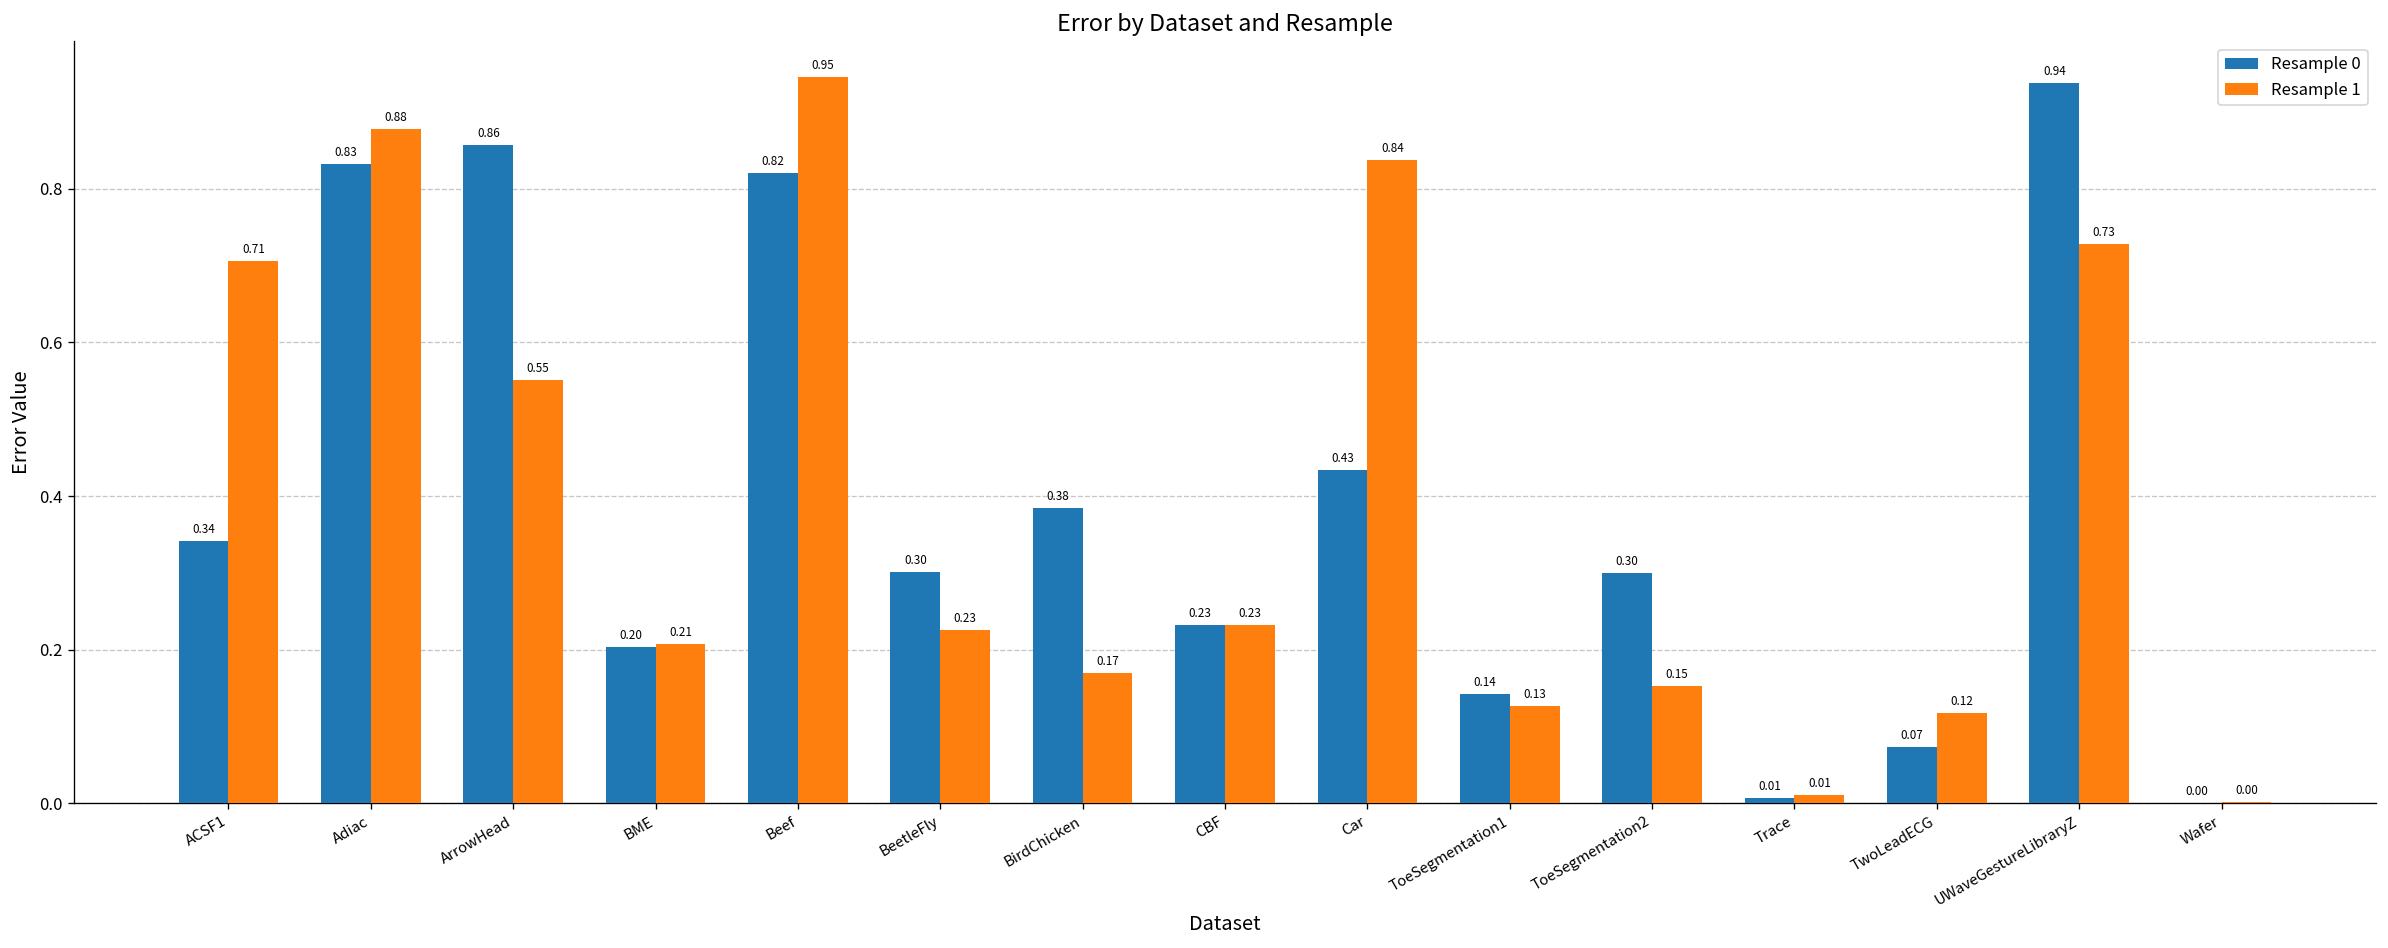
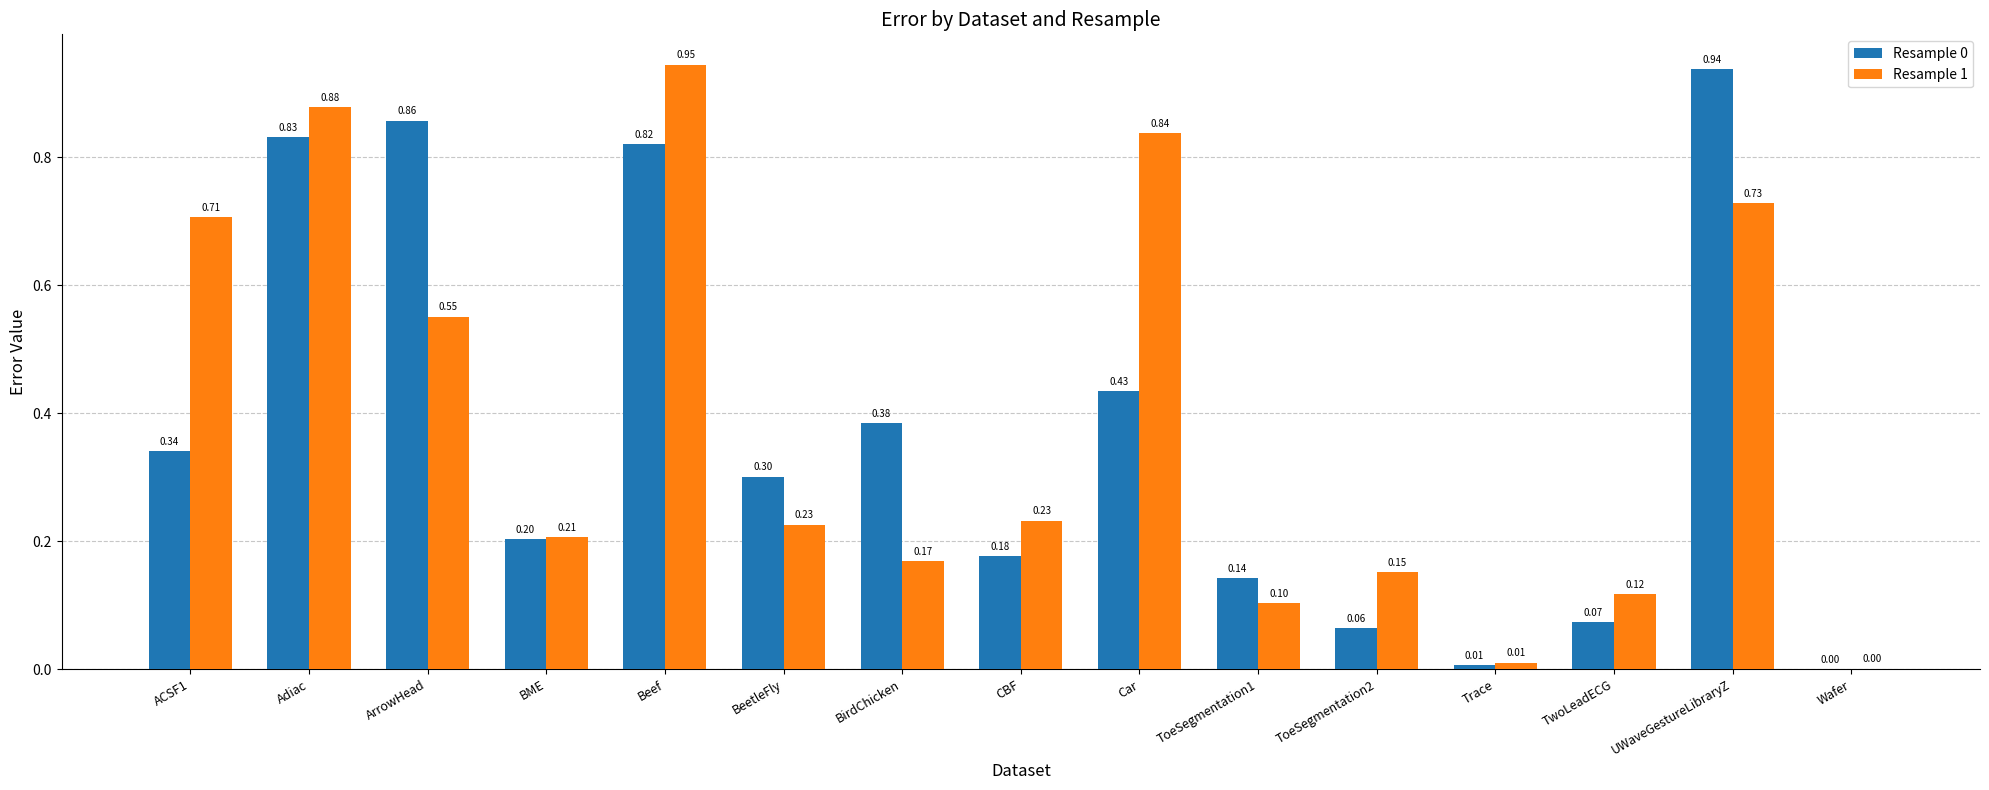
  {
    "Resample 0": {
      "ACSF1": 0.34,
      "Adiac": 0.83,
      "ArrowHead": 0.86,
      "BME": 0.20,
      "Beef": 0.82,
      "BeetleFly": 0.30,
      "BirdChicken": 0.38,
-     "CBF": 0.23,
+     "CBF": 0.18,
      "Car": 0.43,
      "ToeSegmentation1": 0.14,
-     "ToeSegmentation2": 0.30,
+     "ToeSegmentation2": 0.06,
      "Trace": 0.01,
      "TwoLeadECG": 0.07,
      "UWaveGestureLibraryZ": 0.94,
      "Wafer": 0.00
    },
    "Resample 1": {
      "ACSF1": 0.71,
      "Adiac": 0.88,
      "ArrowHead": 0.55,
      "BME": 0.21,
      "Beef": 0.95,
      "BeetleFly": 0.23,
      "BirdChicken": 0.17,
      "CBF": 0.23,
      "Car": 0.84,
-     "ToeSegmentation1": 0.13,
+     "ToeSegmentation1": 0.10,
      "ToeSegmentation2": 0.15,
      "Trace": 0.01,
      "TwoLeadECG": 0.12,
      "UWaveGestureLibraryZ": 0.73,
      "Wafer": 0.00
    }
  }
